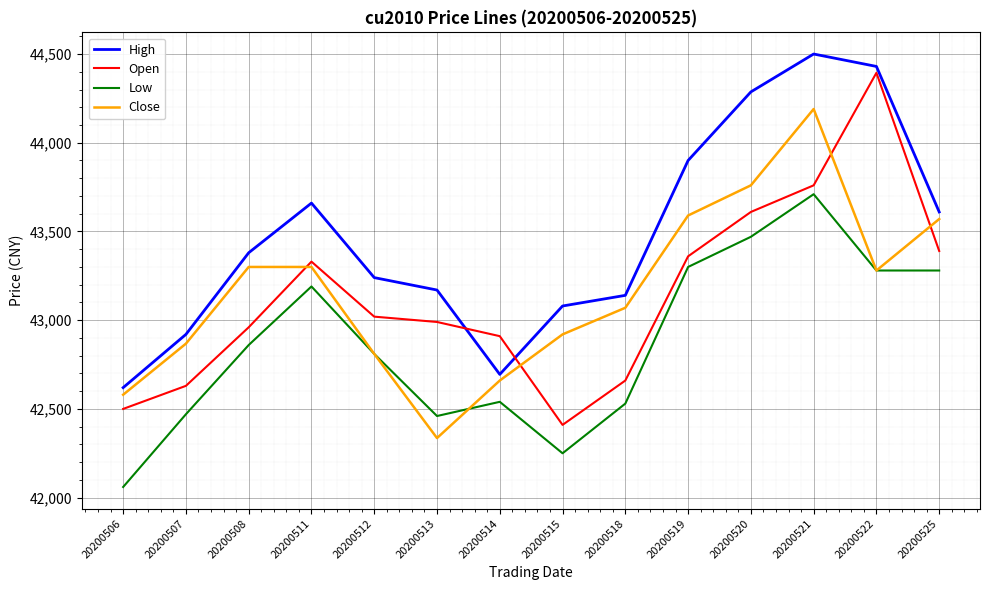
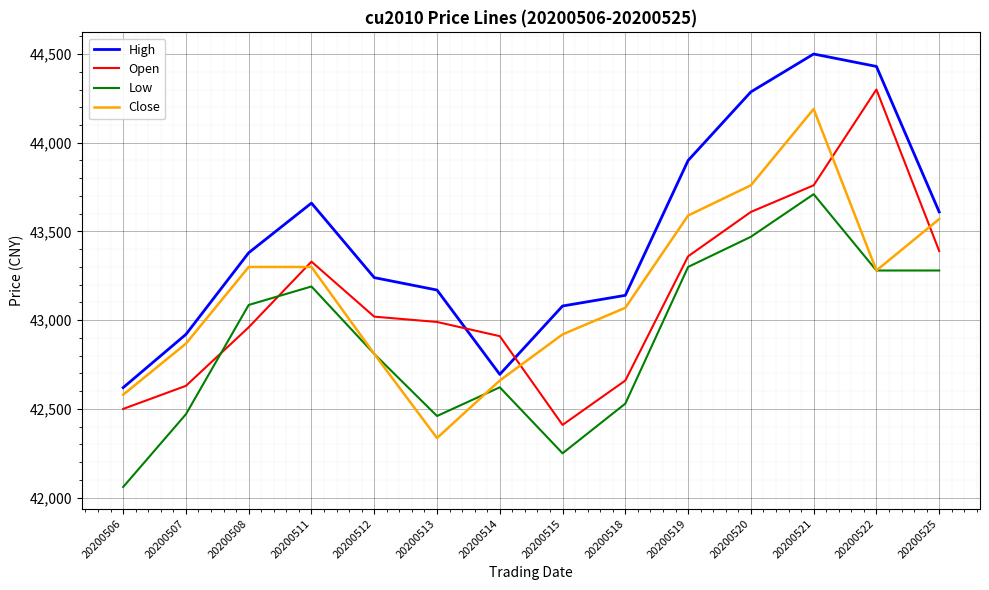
  {
    "High": {
      "20200506": "42,620",
      "20200507": "42,920",
      "20200508": "43,380",
      "20200511": "43,660",
      "20200512": "43,240",
      "20200513": "43,170",
      "20200514": "42,690",
      "20200515": "43,080",
      "20200518": "43,140",
      "20200519": "43,900",
      "20200520": "44,290",
      "20200521": "44,500",
      "20200522": "44,430",
      "20200525": "43,610"
    },
    "Open": {
      "20200506": "42,500",
      "20200507": "42,630",
      "20200508": "42,960",
      "20200511": "43,330",
      "20200512": "43,020",
      "20200513": "42,990",
      "20200514": "42,910",
      "20200515": "42,410",
      "20200518": "42,660",
      "20200519": "43,360",
      "20200520": "43,610",
      "20200521": "43,760",
-     "20200522": "44,390",
+     "20200522": "44,300",
      "20200525": "43,390"
    },
    "Low": {
      "20200506": "42,060",
      "20200507": "42,470",
-     "20200508": "42,860",
+     "20200508": "43,090",
      "20200511": "43,190",
      "20200513": "42,460",
-     "20200514": "42,540",
+     "20200514": "42,620",
      "20200515": "42,250",
      "20200518": "42,530",
      "20200519": "43,300",
      "20200520": "43,470",
      "20200521": "43,710",
      "20200525": "43,280"
    },
    "Close": {
      "20200506": "42,580",
      "20200507": "42,870",
      "20200508": "43,300",
      "20200511": "43,300",
      "20200513": "42,340",
      "20200514": "42,660",
      "20200515": "42,920",
      "20200518": "43,070",
      "20200519": "43,590",
      "20200520": "43,760",
      "20200521": "44,190",
      "20200525": "43,570"
    }
  }
